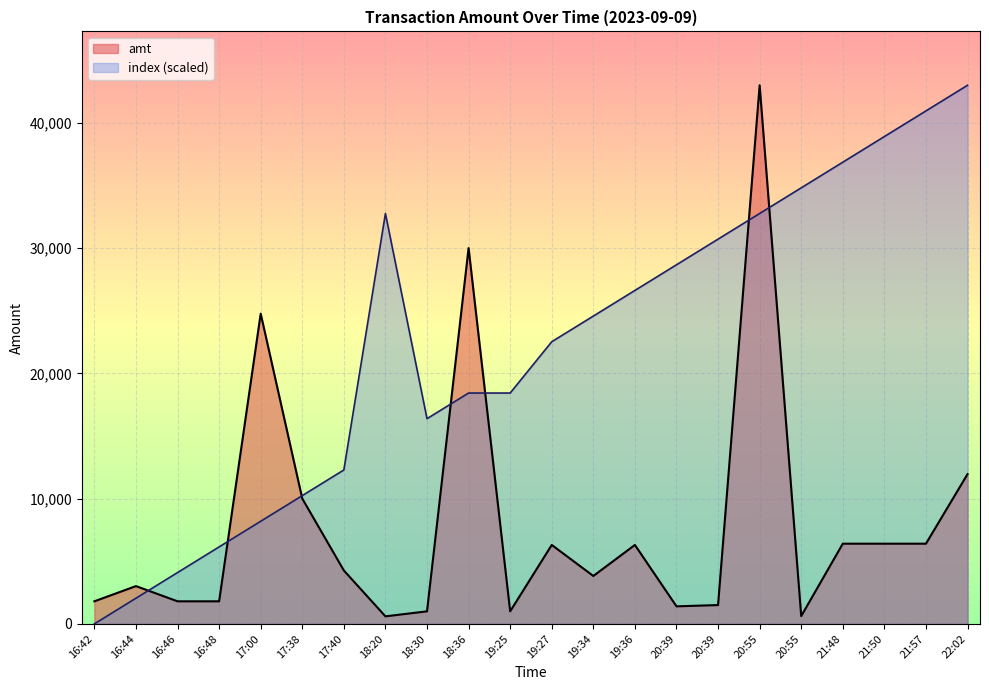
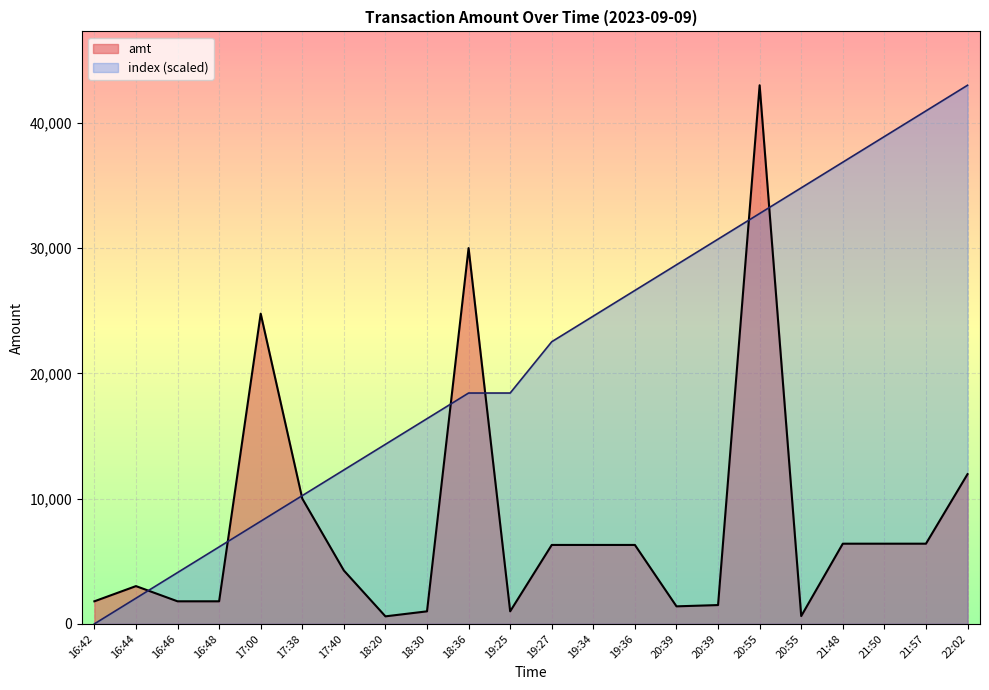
  {
    "amt": {
      "16:42": "1,800",
      "16:44": "3,000",
      "16:46": "1,800",
      "16:48": "1,800",
      "17:00": "24,800",
      "17:38": "10,000",
      "17:40": "4,300",
      "18:20": "600",
      "18:30": "1,000",
      "18:36": "30,000",
      "19:25": "1,000",
      "19:27": "6,300",
-     "19:34": "3,800",
+     "19:34": "6,300",
      "19:36": "6,300",
      "21:48": "6,400",
      "21:50": "6,400",
      "21:57": "6,400",
      "22:02": "12,000"
    },
    "index (scaled)": {
      "16:42": "0",
      "16:44": "2,000",
      "16:46": "4,100",
      "16:48": "6,100",
      "17:00": "8,200",
      "17:38": "10,200",
      "17:40": "12,300",
-     "18:20": "32,800",
+     "18:20": "14,300",
      "18:30": "16,400",
      "18:36": "18,400",
      "19:25": "18,400",
      "19:27": "22,500",
      "19:34": "24,600",
      "19:36": "26,600",
      "21:48": "36,900",
      "21:50": "38,900",
      "21:57": "41,000",
      "22:02": "43,000"
    }
  }
